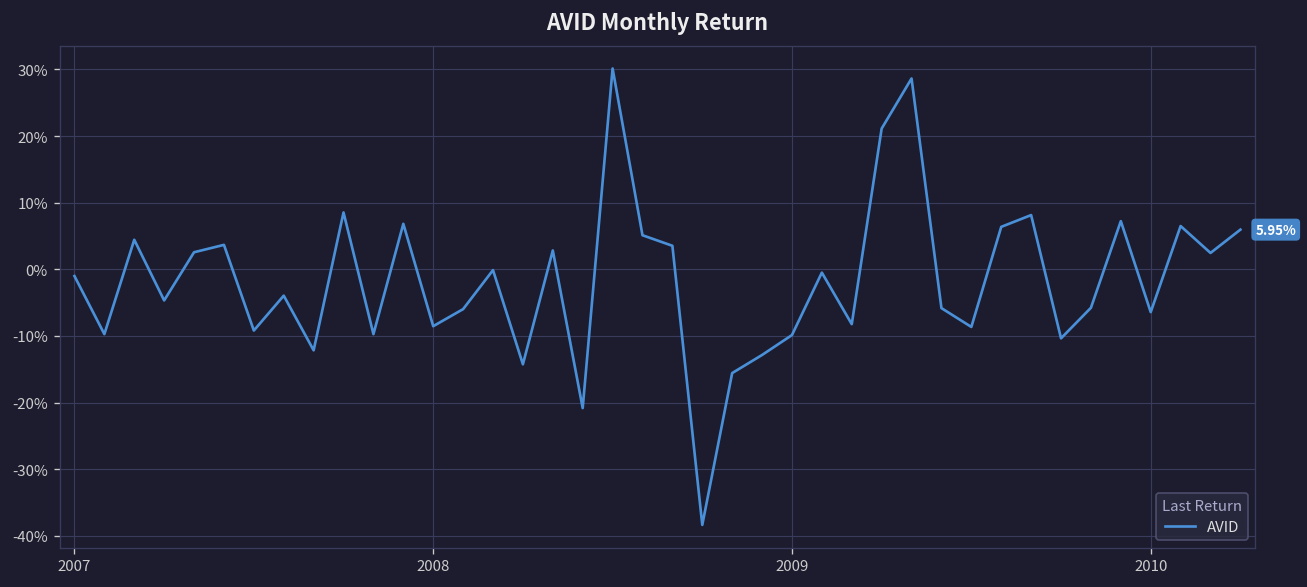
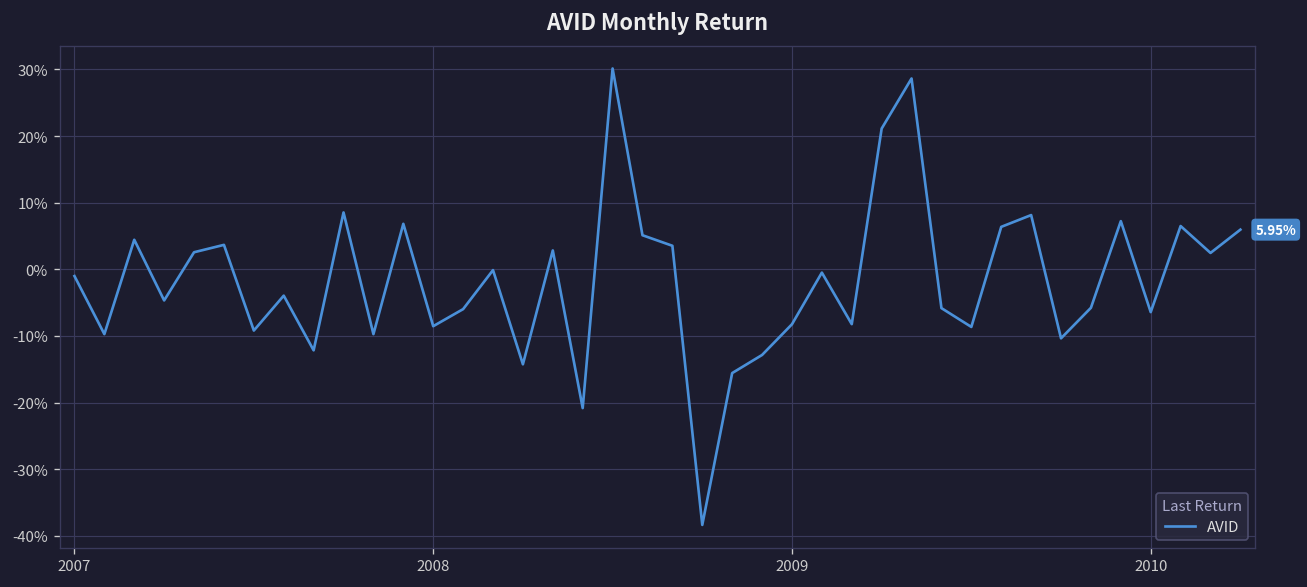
  {
    "2007": "-1%",
    "2008": "-9%",
-   "2009": "-10%",
+   "2009": "-8%",
    "2010": "-6%"
  }
